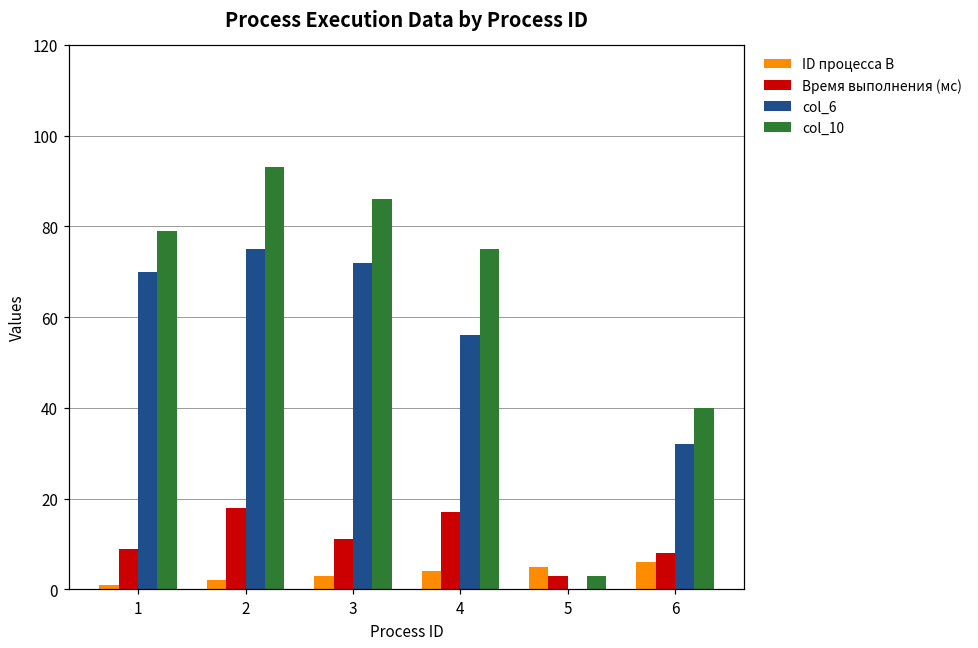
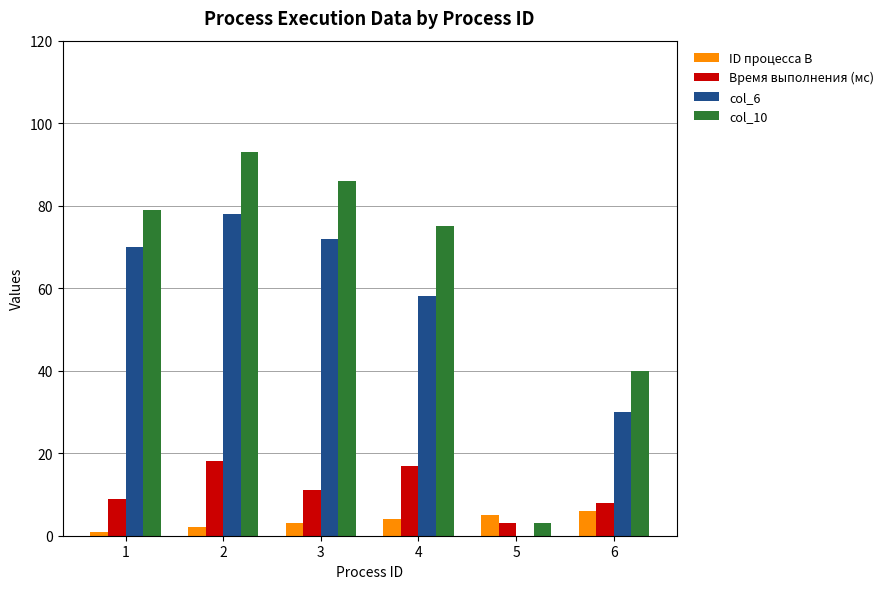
  {
    "ID процесса B": {
      "1": 1,
      "2": 2,
      "3": 3,
      "4": 4,
      "5": 5,
      "6": 6
    },
    "Время выполнения (мс)": {
      "1": 9,
      "2": 18,
      "3": 11,
      "4": 17,
      "5": 3,
      "6": 8
    },
    "col_6": {
      "1": 70,
-     "2": 75,
+     "2": 78,
      "3": 72,
-     "4": 56,
+     "4": 58,
      "5": 0,
-     "6": 32
+     "6": 30
    },
    "col_10": {
      "1": 79,
      "2": 93,
      "3": 86,
      "4": 75,
      "5": 3,
      "6": 40
    }
  }
